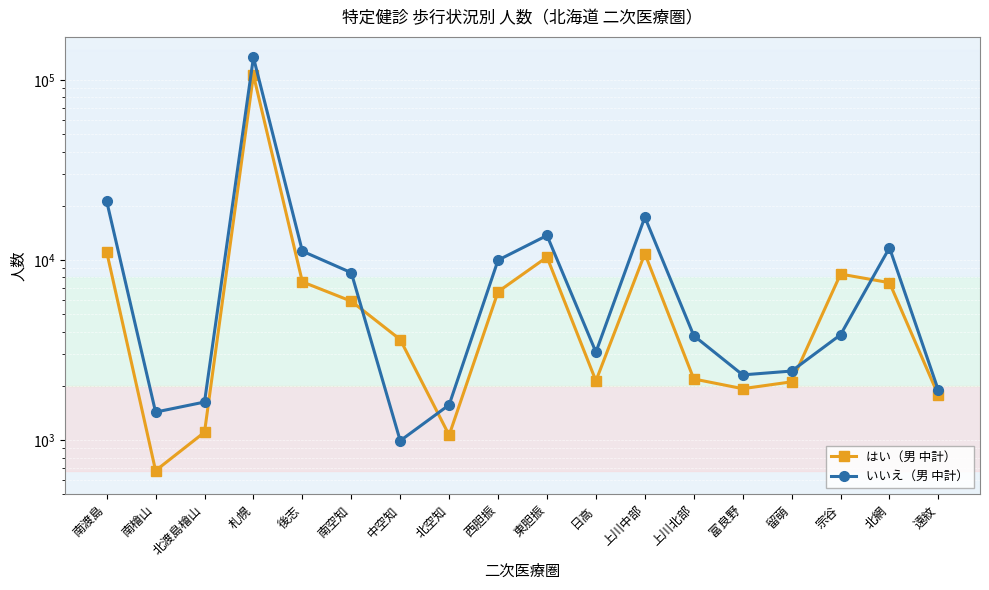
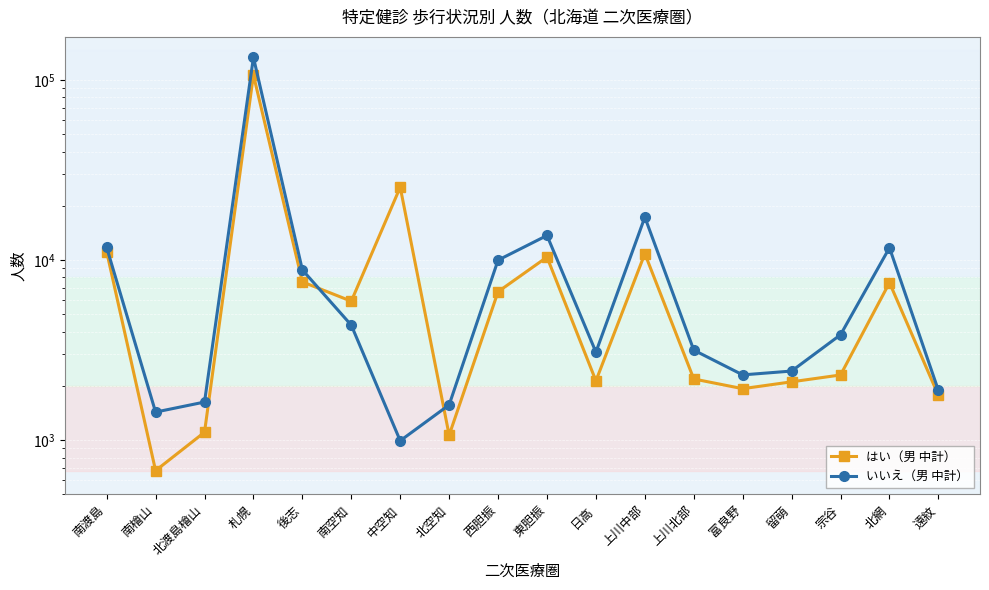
  {
    "はい（男 中計）": {
      "南渡島": 11000,
      "南檜山": 680,
      "北渡島檜山": 1100,
      "札幌": 110000,
      "後志": 7600,
      "南空知": 5900,
-     "中空知": 3600,
+     "中空知": 25000,
      "北空知": 1100,
      "西胆振": 6700,
      "東胆振": 10000,
      "日高": 2100,
      "上川中部": 11000,
      "上川北部": 2200,
      "富良野": 1900,
      "留萌": 2100,
-     "宗谷": 8000,
+     "宗谷": 2300,
      "北網": 7500,
      "遠紋": 1800
    },
    "いいえ（男 中計）": {
-     "南渡島": 21000,
+     "南渡島": 12000,
      "南檜山": 1400,
      "北渡島檜山": 1600,
      "札幌": 130000,
-     "後志": 11000,
-     "南空知": 9000,
+     "後志": 9000,
+     "南空知": 4300,
      "中空知": 1000,
      "北空知": 1600,
      "西胆振": 10000,
      "東胆振": 14000,
      "日高": 3100,
      "上川中部": 17000,
-     "上川北部": 3800,
+     "上川北部": 3200,
      "富良野": 2300,
      "留萌": 2400,
      "宗谷": 3800,
      "北網": 12000,
      "遠紋": 1900
    }
  }
